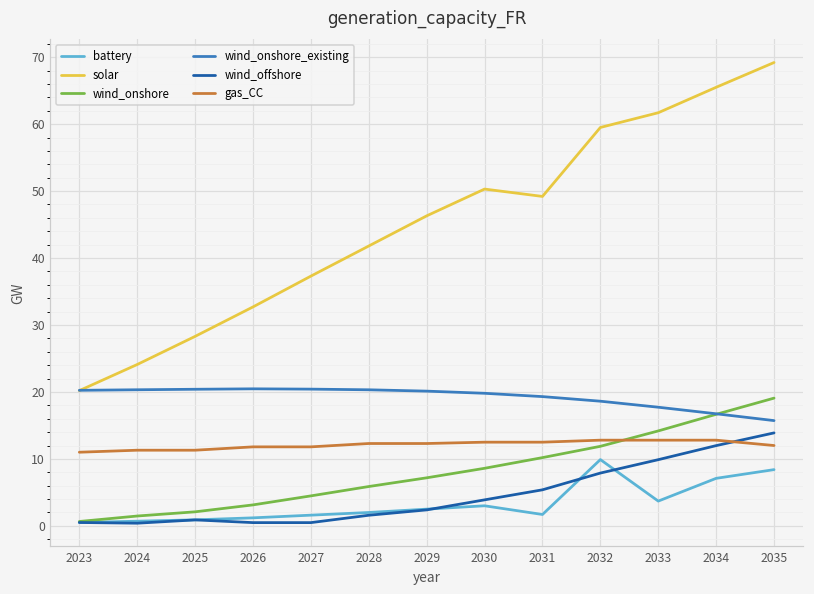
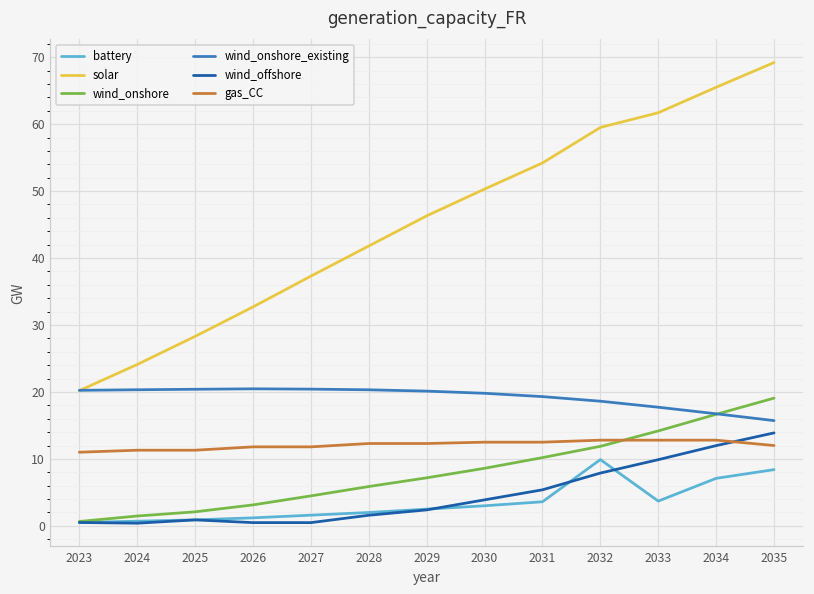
  {
    "battery": {
      "2026": 1,
      "2027": 2,
      "2030": 3,
-     "2031": 2,
+     "2031": 4,
      "2032": 10,
      "2033": 4,
      "2034": 7,
      "2035": 8
    },
    "solar": {
      "2024": 24,
      "2025": 28,
      "2026": 33,
      "2027": 37,
      "2028": 42,
      "2029": 46,
      "2030": 50,
-     "2031": 49,
+     "2031": 54,
      "2032": 60,
      "2033": 62,
      "2034": 66,
      "2035": 69
    },
    "wind_onshore": {
      "2024": 1,
      "2025": 2,
      "2026": 3,
      "2027": 4,
      "2028": 6,
      "2029": 7,
      "2030": 9,
      "2031": 10,
      "2032": 12,
      "2033": 14,
      "2035": 19
    },
    "gas_CC": {
      "2023": 11,
      "2024": 11,
      "2025": 11,
      "2026": 12,
      "2027": 12,
      "2028": 12,
      "2029": 12,
      "2030": 13,
      "2031": 13,
      "2032": 13,
      "2033": 13,
      "2034": 13,
      "2035": 12
    }
  }
